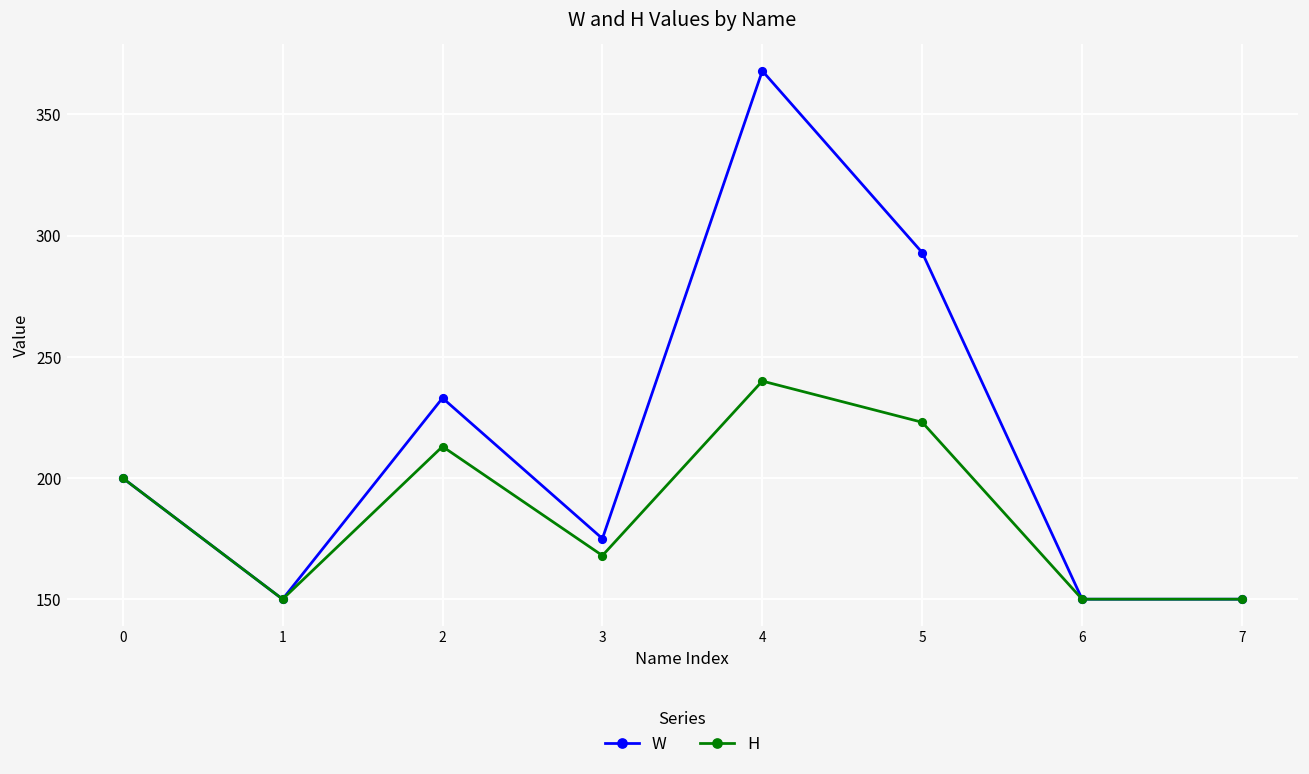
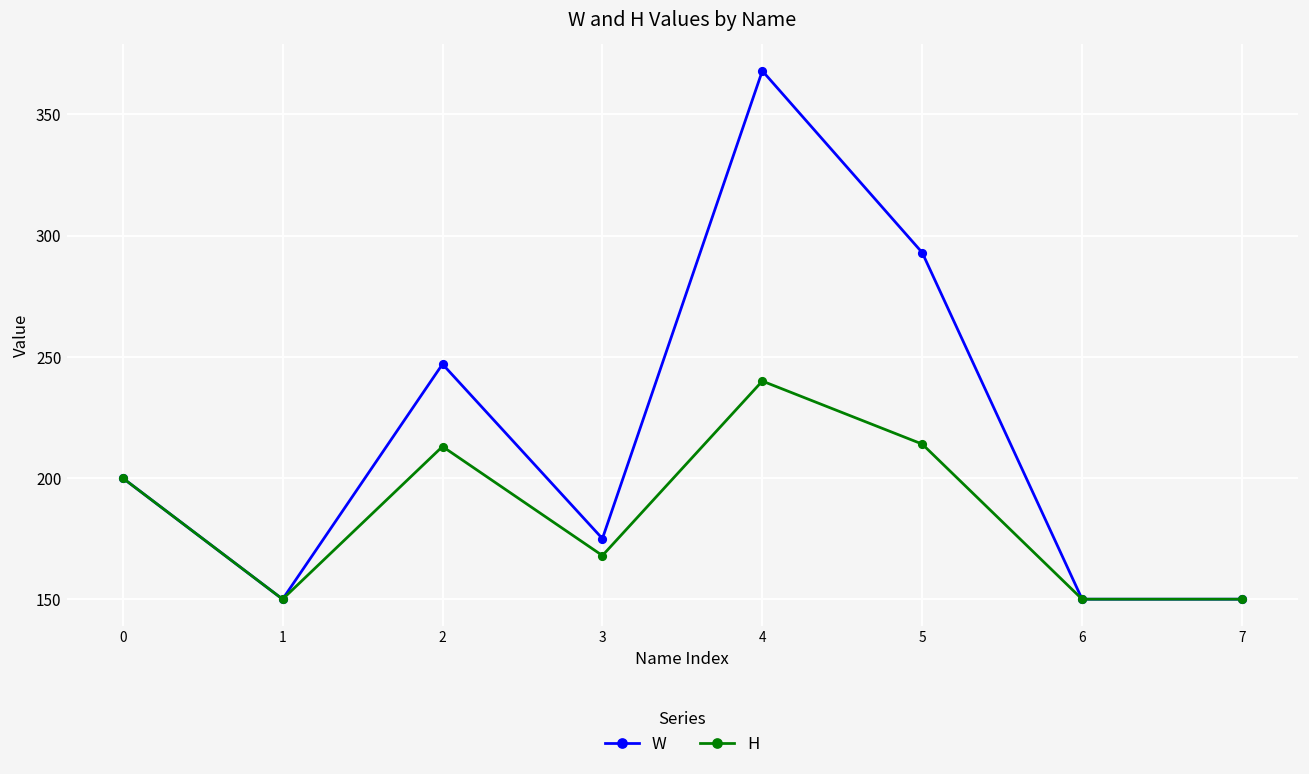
  {
    "W": {
-     "2": 233,
+     "2": 247,
      "3": 175,
      "4": 368,
      "5": 293
    },
    "H": {
      "2": 213,
      "3": 168,
      "4": 240,
-     "5": 223
+     "5": 214
    }
  }
